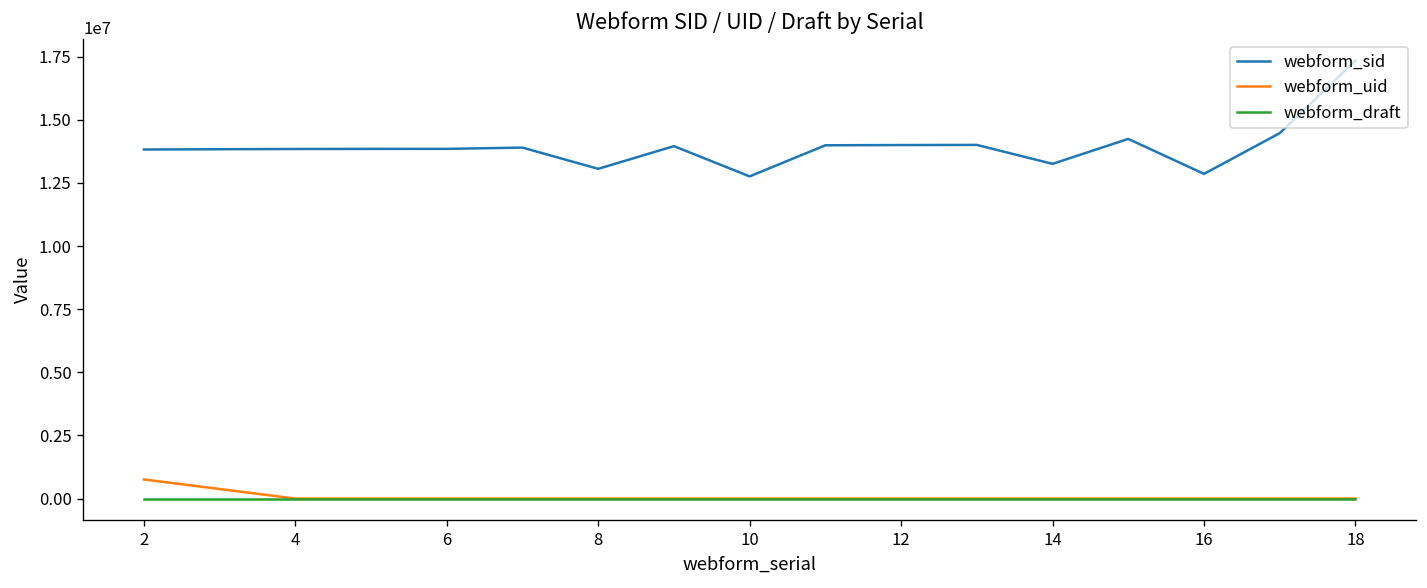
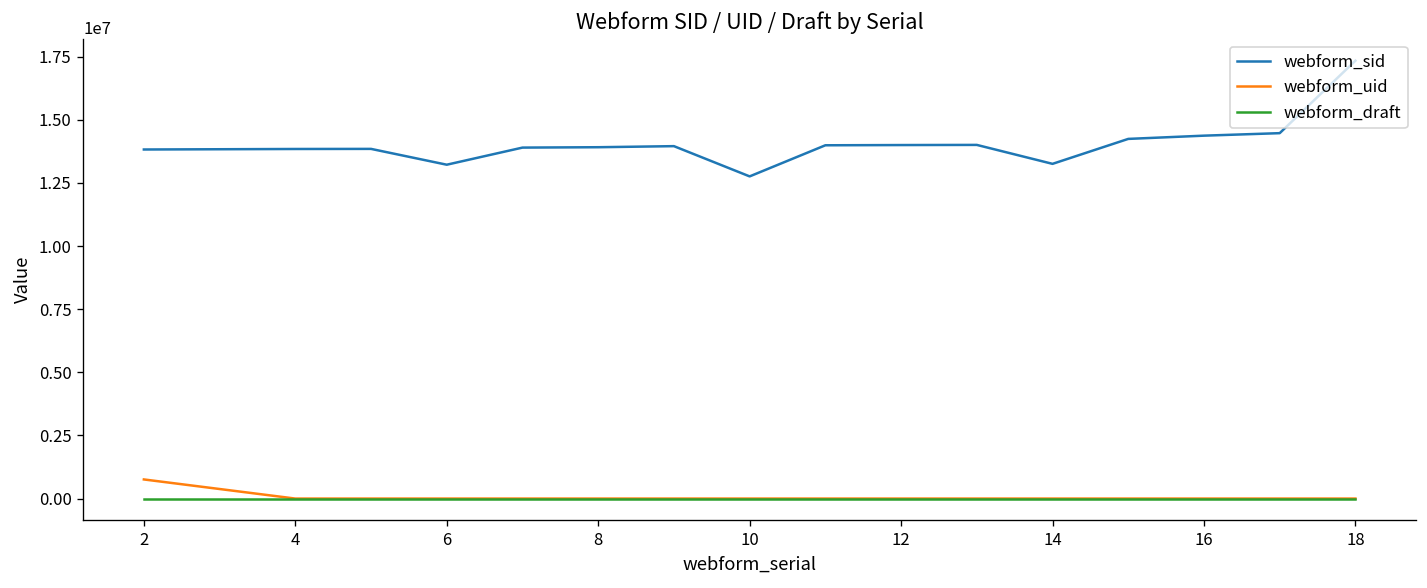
  {
    "webform_sid": {
      "2": 13800000,
      "4": 13800000,
-     "6": 13900000,
-     "8": 13100000,
+     "6": 13200000,
+     "8": 13900000,
      "10": 12800000,
      "12": 14000000,
      "14": 13300000,
-     "16": 12900000
+     "16": 14400000
    },
    "webform_uid": {
      "2": 800000
    },
    "webform_draft": {
      "2": 0
    }
  }
